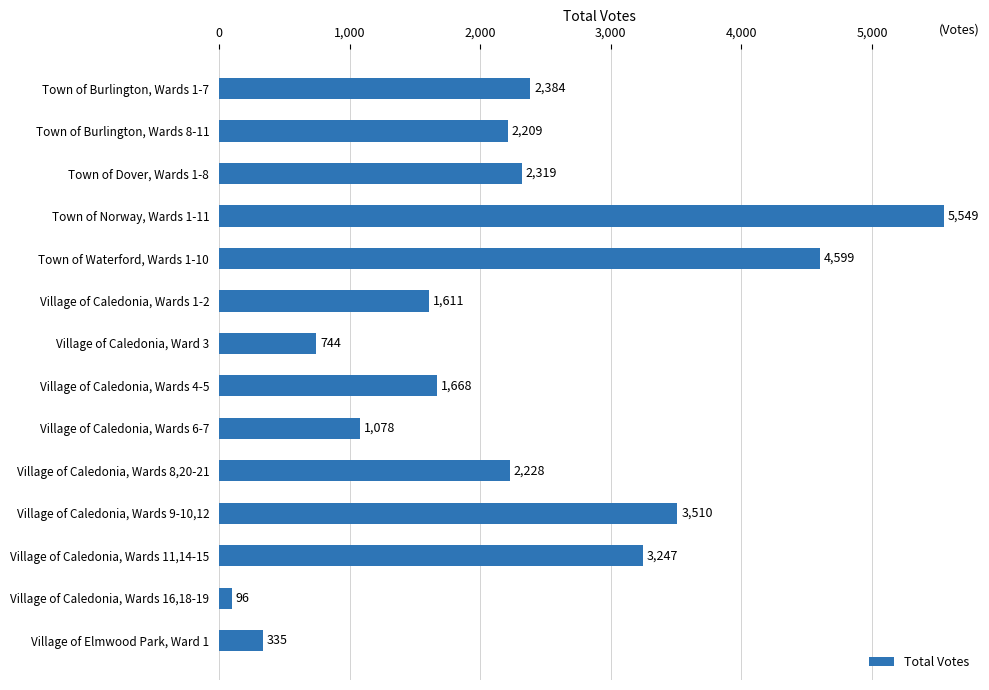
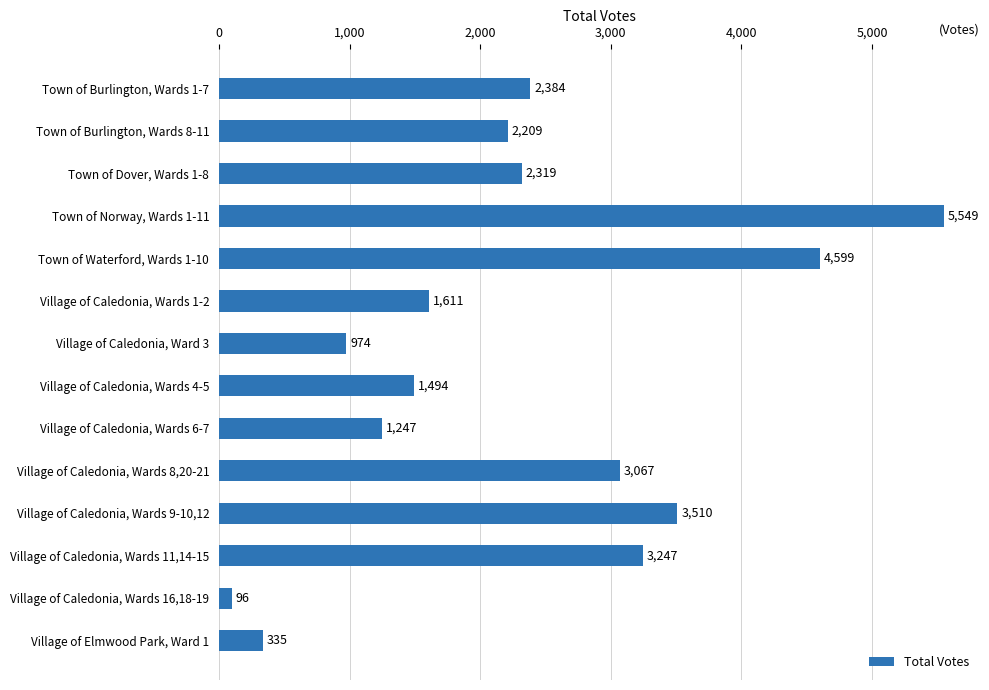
  {
    "Town of Burlington, Wards 1-7": "2,384",
    "Town of Burlington, Wards 8-11": "2,209",
    "Town of Dover, Wards 1-8": "2,319",
    "Town of Norway, Wards 1-11": "5,549",
    "Town of Waterford, Wards 1-10": "4,599",
    "Village of Caledonia, Wards 1-2": "1,611",
-   "Village of Caledonia, Ward 3": "744",
-   "Village of Caledonia, Wards 4-5": "1,668",
-   "Village of Caledonia, Wards 6-7": "1,078",
-   "Village of Caledonia, Wards 8,20-21": "2,228",
+   "Village of Caledonia, Ward 3": "974",
+   "Village of Caledonia, Wards 4-5": "1,494",
+   "Village of Caledonia, Wards 6-7": "1,247",
+   "Village of Caledonia, Wards 8,20-21": "3,067",
    "Village of Caledonia, Wards 9-10,12": "3,510",
    "Village of Caledonia, Wards 11,14-15": "3,247",
    "Village of Caledonia, Wards 16,18-19": "96",
    "Village of Elmwood Park, Ward 1": "335"
  }
